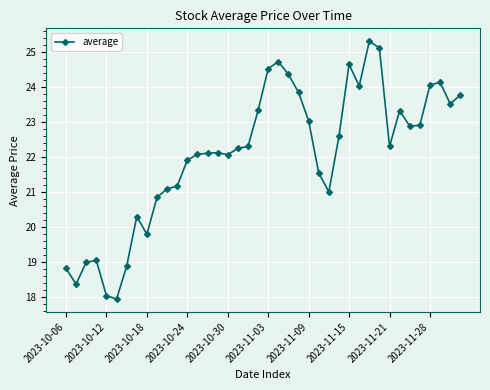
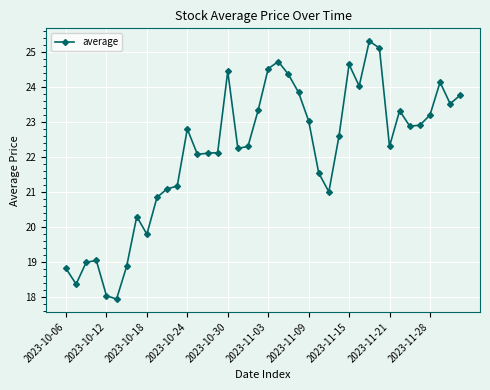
  {
    "2023-10-06": 18.8,
    "2023-10-12": 18.0,
    "2023-10-18": 19.8,
-   "2023-10-24": 21.9,
-   "2023-10-30": 22.1,
+   "2023-10-24": 22.8,
+   "2023-10-30": 24.5,
    "2023-11-03": 24.5,
    "2023-11-09": 23.0,
    "2023-11-15": 24.6,
    "2023-11-21": 22.3,
-   "2023-11-28": 24.1
+   "2023-11-28": 23.2
  }
